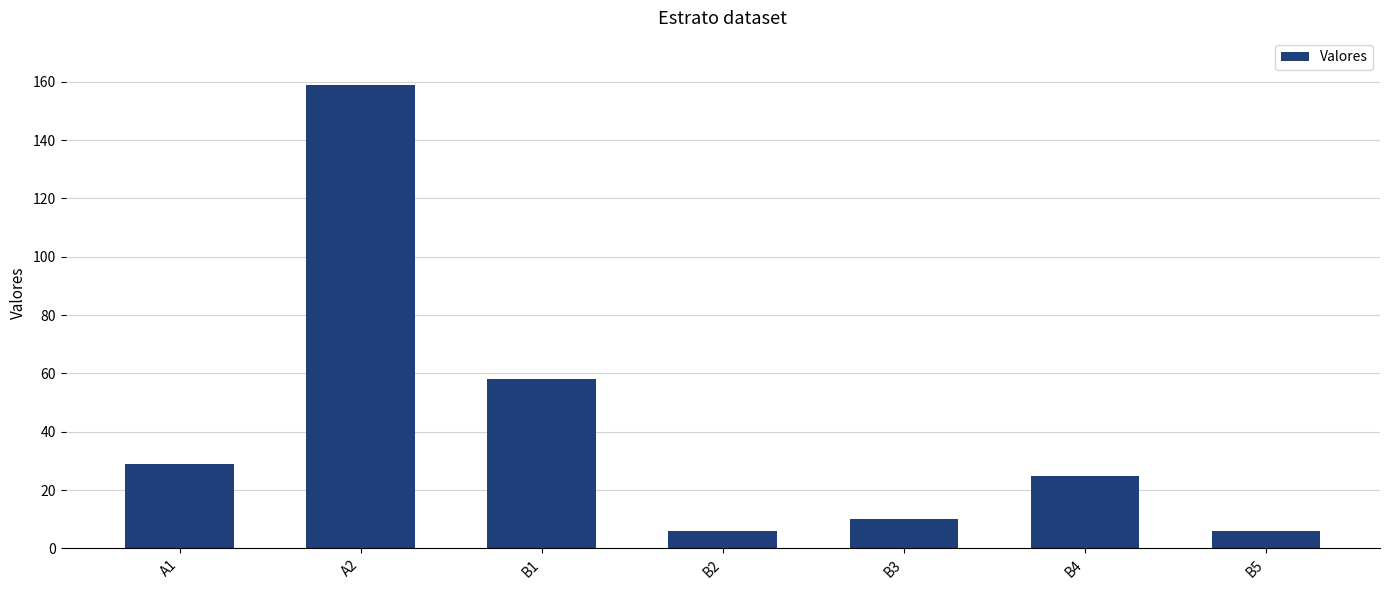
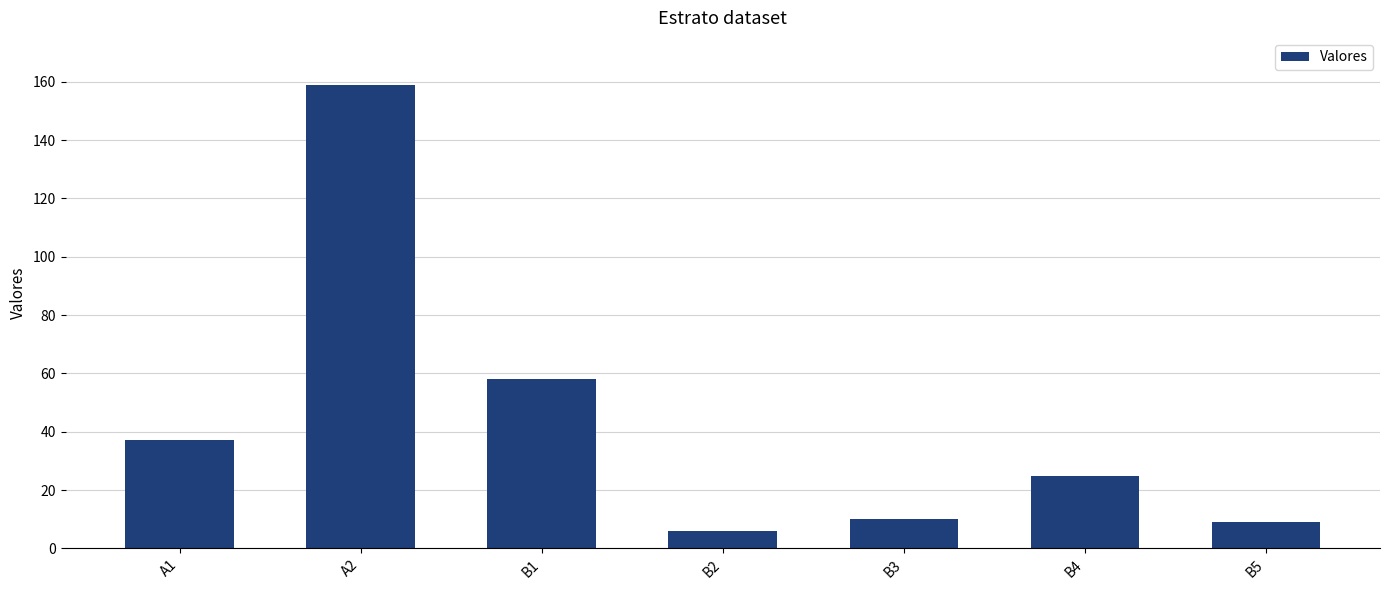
  {
-   "A1": 29,
+   "A1": 37,
    "A2": 159,
    "B1": 58,
    "B2": 6,
    "B3": 10,
    "B4": 25,
-   "B5": 6
+   "B5": 9
  }
